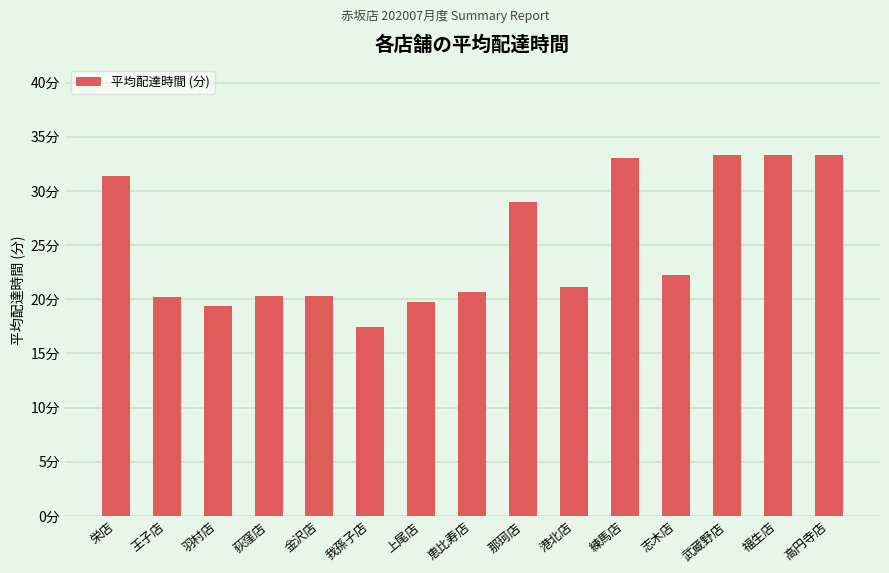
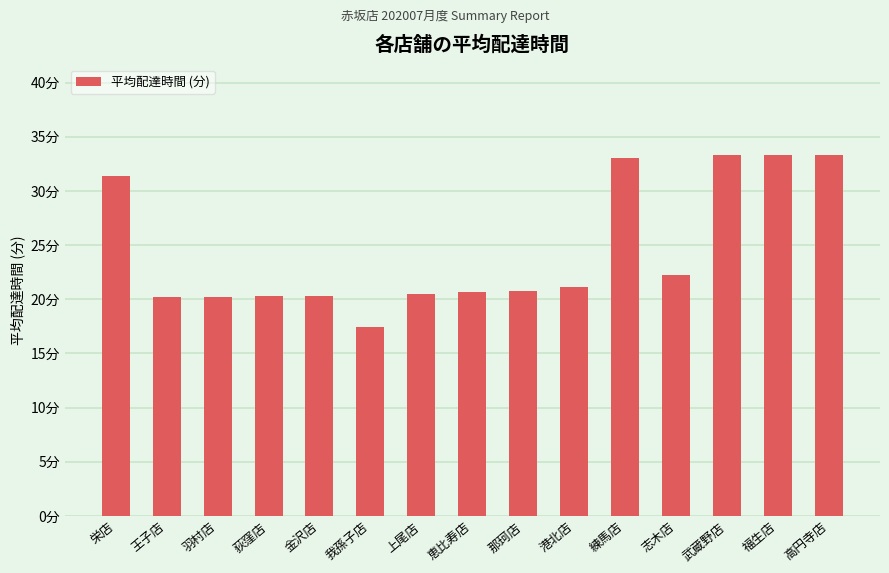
  {
    "栄店": "31.4分",
    "王子店": "20.2分",
-   "羽村店": "19.3分",
+   "羽村店": "20.3分",
    "荻窪店": "20.3分",
    "金沢店": "20.3分",
    "我孫子店": "17.4分",
-   "上尾店": "19.7分",
+   "上尾店": "20.5分",
    "恵比寿店": "20.7分",
-   "那珂店": "29.0分",
+   "那珂店": "20.8分",
    "港北店": "21.2分",
    "練馬店": "33.1分",
    "志木店": "22.3分",
    "武蔵野店": "33.3分",
    "福生店": "33.3分",
    "高円寺店": "33.3分"
  }
